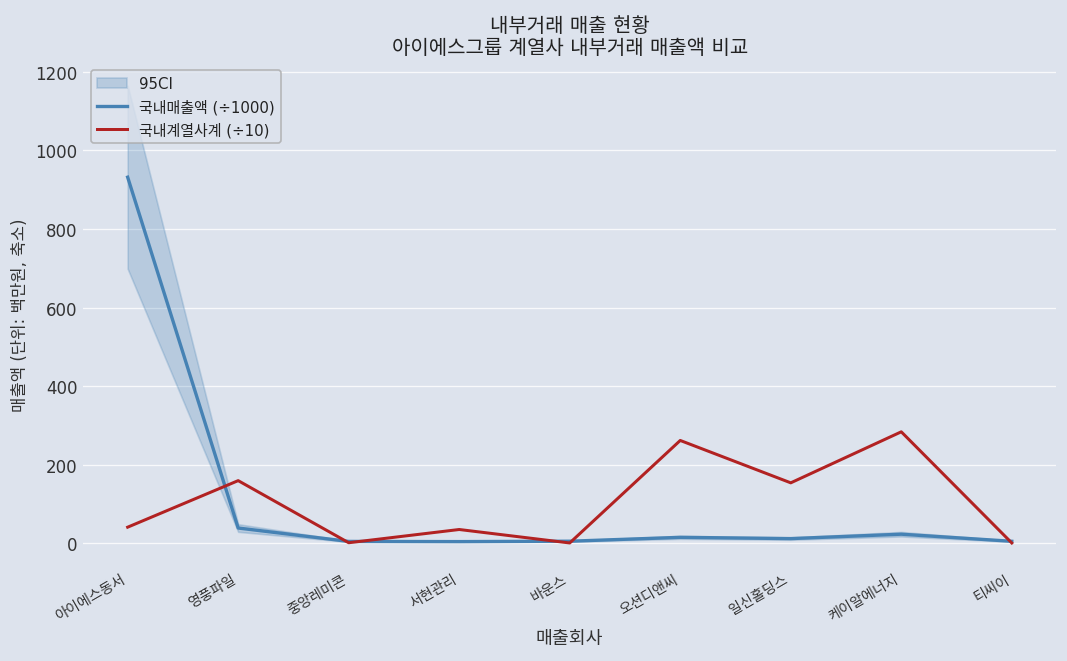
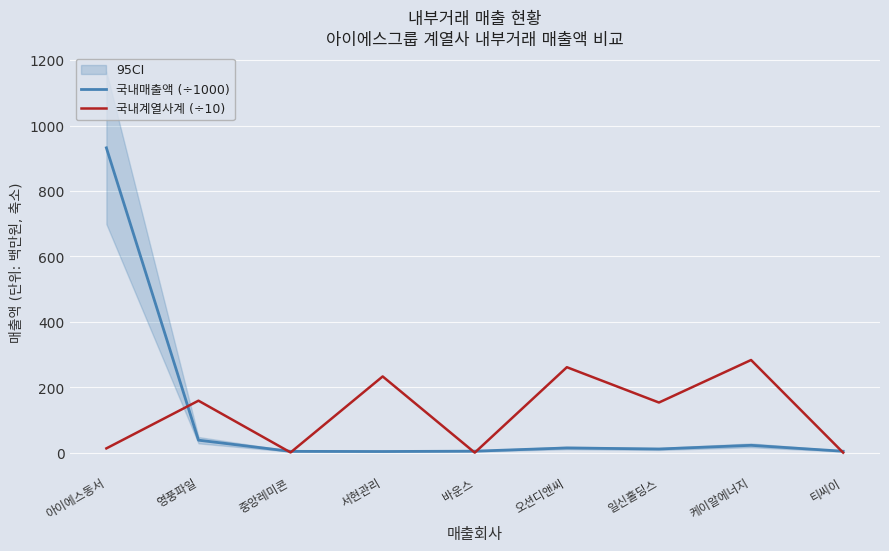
  {
    "국내계열사계 (÷10)": {
-     "아이에스동서": 40,
+     "아이에스동서": 10,
      "영풍파일": 160,
-     "서현관리": 40,
+     "서현관리": 230,
      "오션디앤씨": 260,
      "일신홀딩스": 150,
      "케이알에너지": 280
    }
  }
